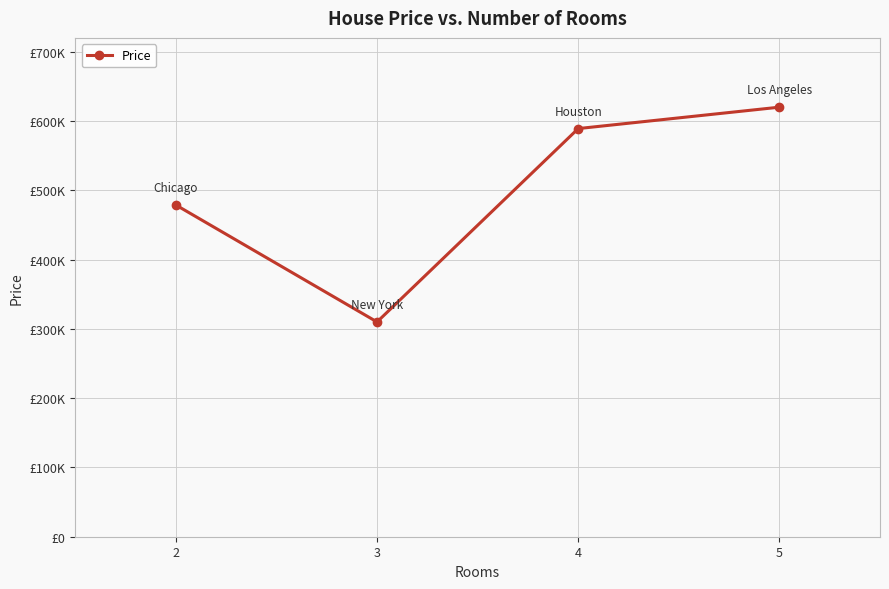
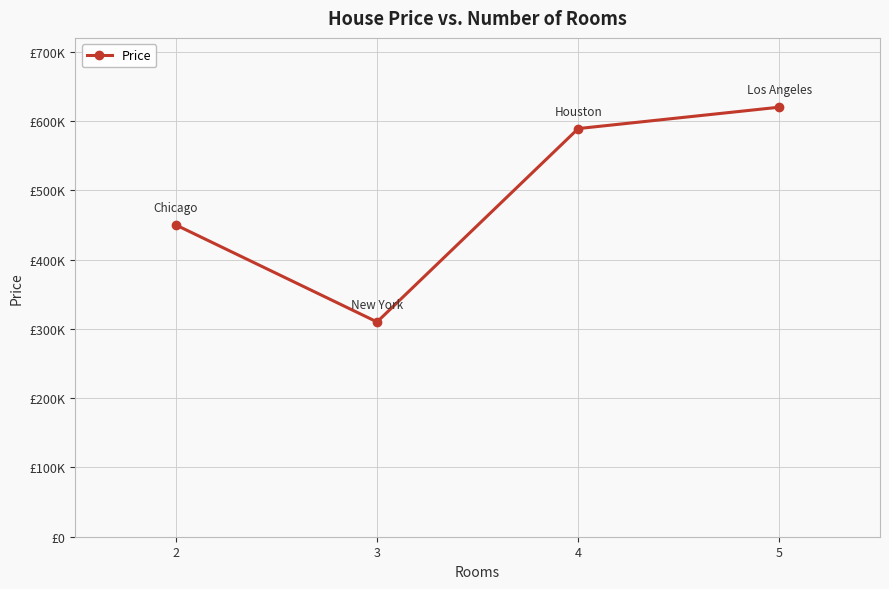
  {
-   "2": "£480000",
+   "2": "£450000",
    "3": "£310000",
    "4": "£590000",
    "5": "£620000"
  }
